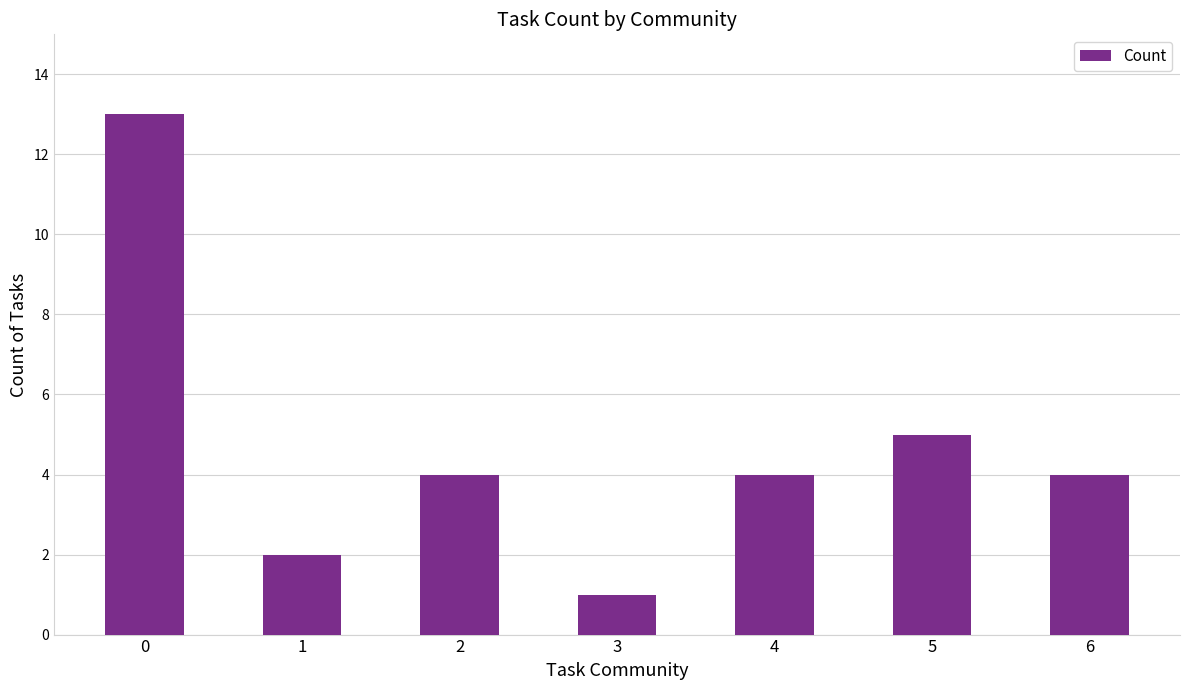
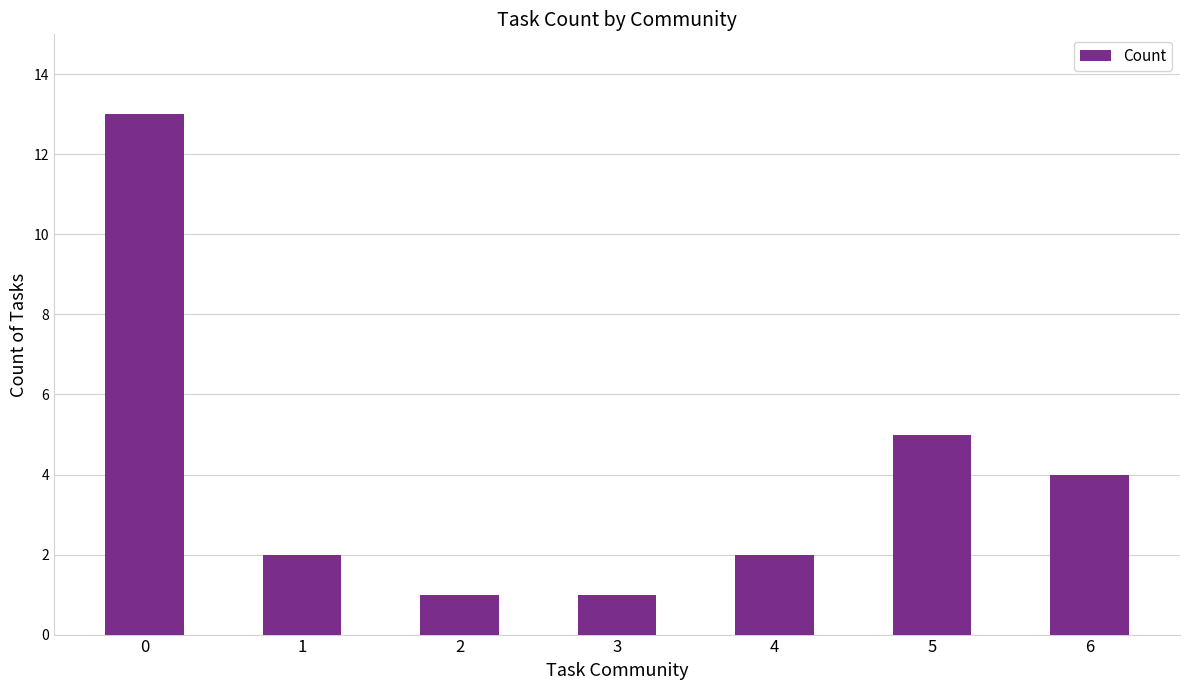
  {
    "0": 13,
    "1": 2,
-   "2": 4,
+   "2": 1,
    "3": 1,
-   "4": 4,
+   "4": 2,
    "5": 5,
    "6": 4
  }
